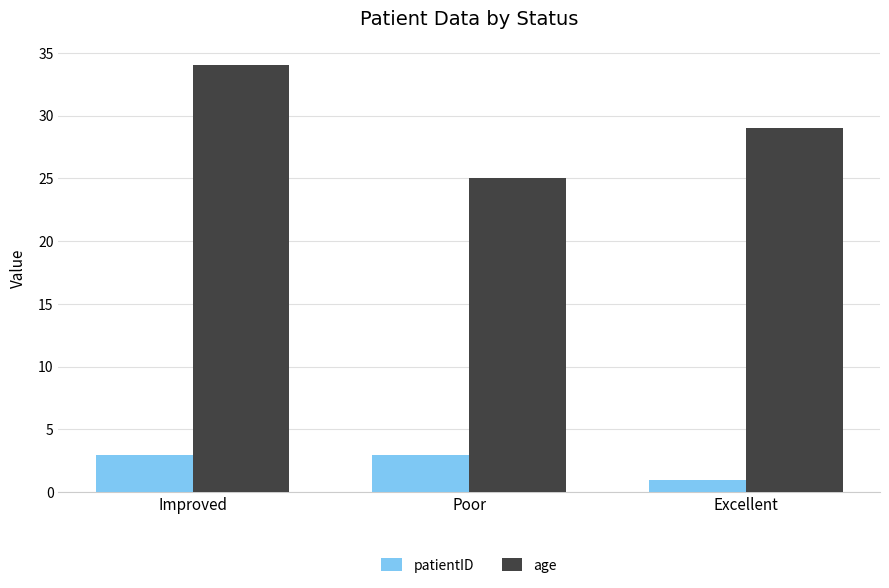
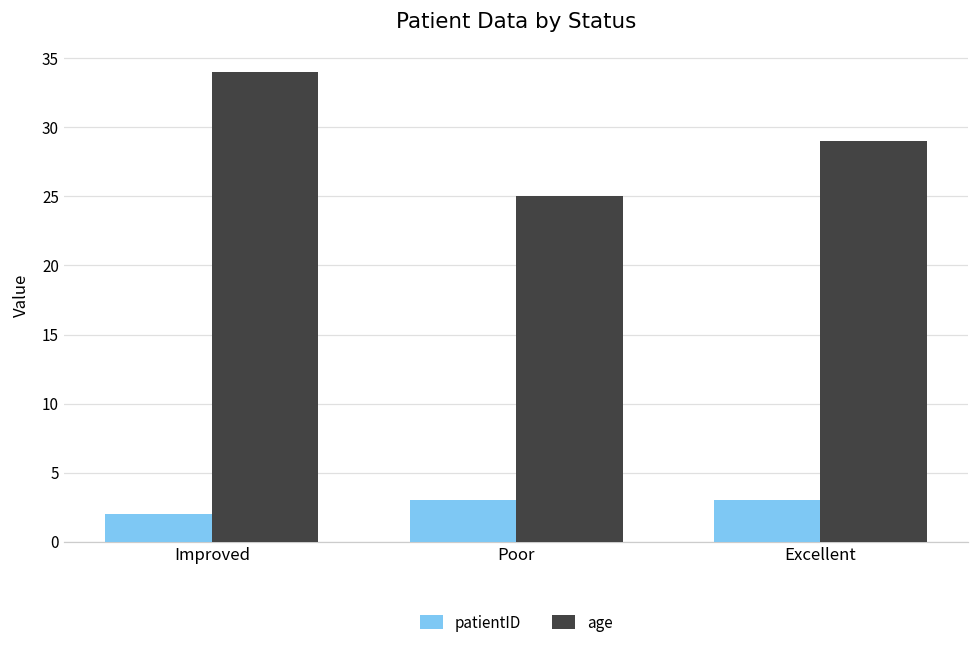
  {
    "patientID": {
-     "Improved": 3,
+     "Improved": 2,
      "Poor": 3,
-     "Excellent": 1
+     "Excellent": 3
    },
    "age": {
      "Improved": 34,
      "Poor": 25,
      "Excellent": 29
    }
  }
